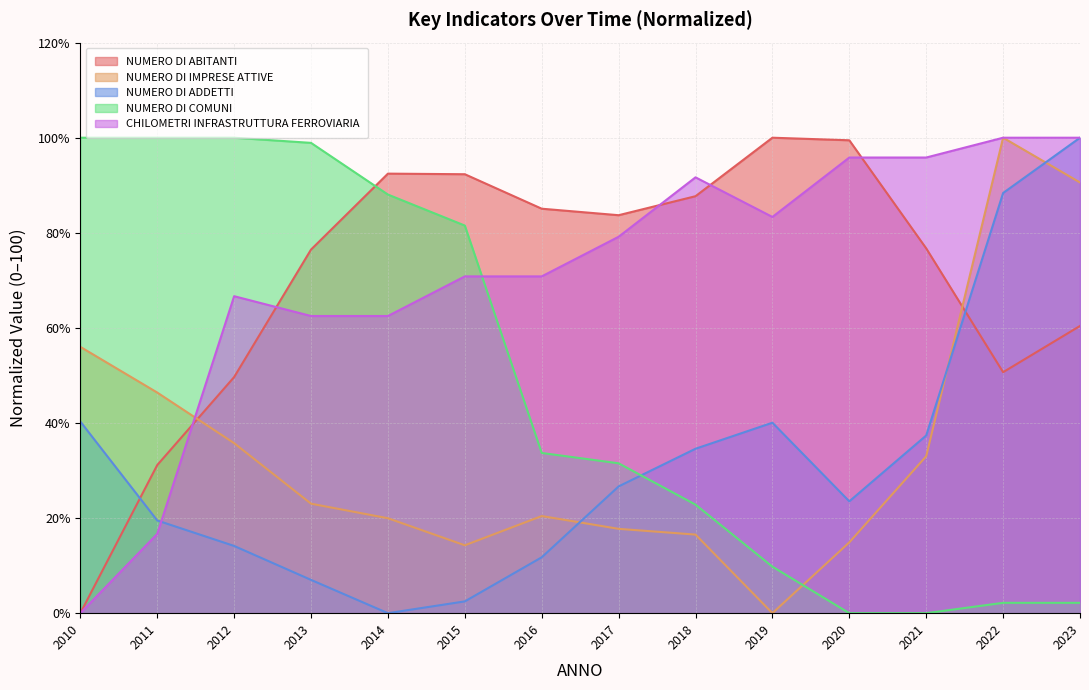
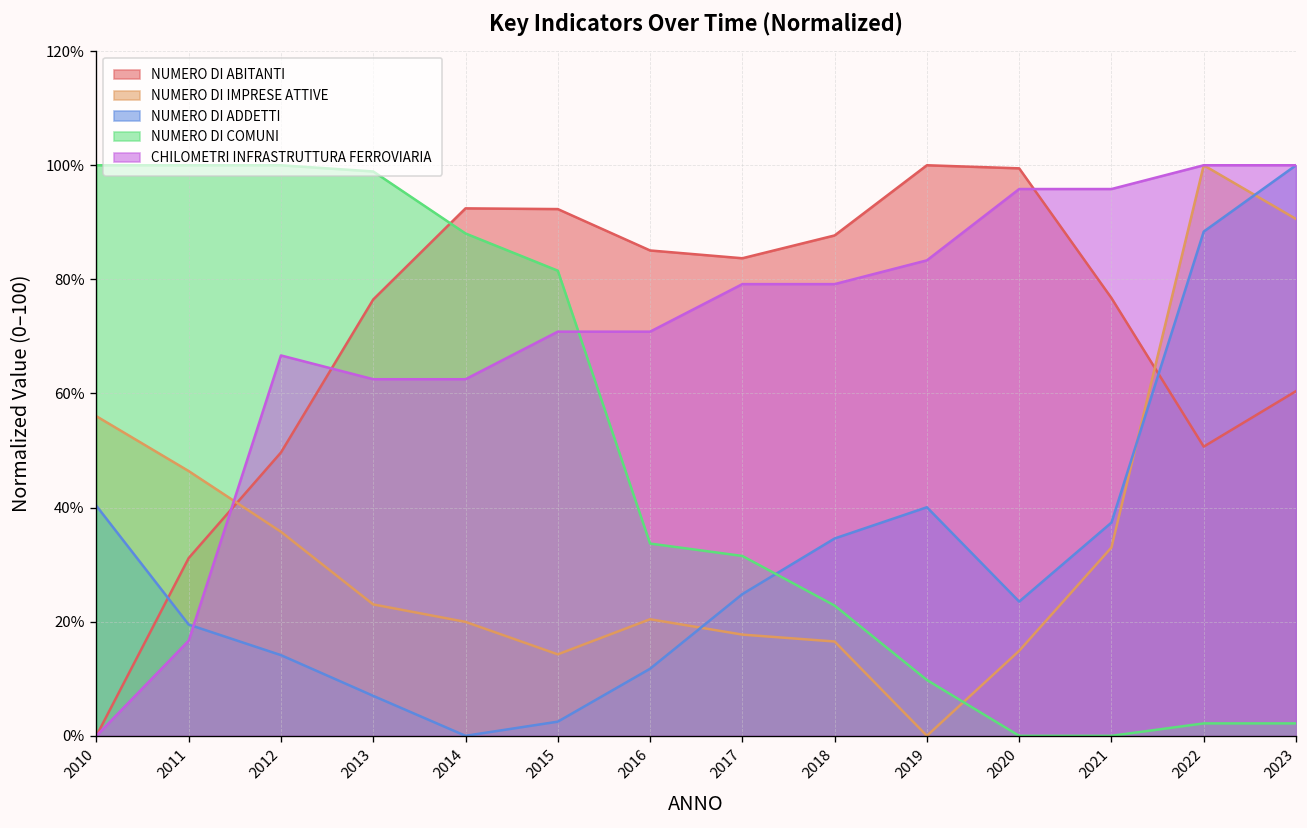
  {
    "NUMERO DI ADDETTI": {
      "2010": "40%",
      "2011": "19%",
      "2012": "14%",
      "2013": "7%",
      "2014": "0%",
      "2015": "2%",
      "2016": "12%",
-     "2017": "27%",
+     "2017": "25%",
      "2018": "35%",
      "2019": "40%",
      "2020": "24%",
      "2021": "37%",
      "2022": "88%"
    },
    "NUMERO DI COMUNI": {
      "2010": "100%",
      "2013": "99%",
      "2014": "88%",
      "2015": "82%",
      "2016": "34%",
      "2017": "32%",
      "2018": "23%",
      "2019": "10%",
      "2020": "0%",
      "2021": "0%",
      "2022": "2%",
      "2023": "2%"
    },
    "CHILOMETRI INFRASTRUTTURA FERROVIARIA": {
      "2011": "17%",
      "2012": "67%",
      "2013": "63%",
      "2014": "63%",
      "2015": "71%",
      "2016": "71%",
      "2017": "79%",
-     "2018": "92%",
+     "2018": "79%",
      "2019": "83%",
      "2020": "96%",
      "2021": "96%"
    }
  }
